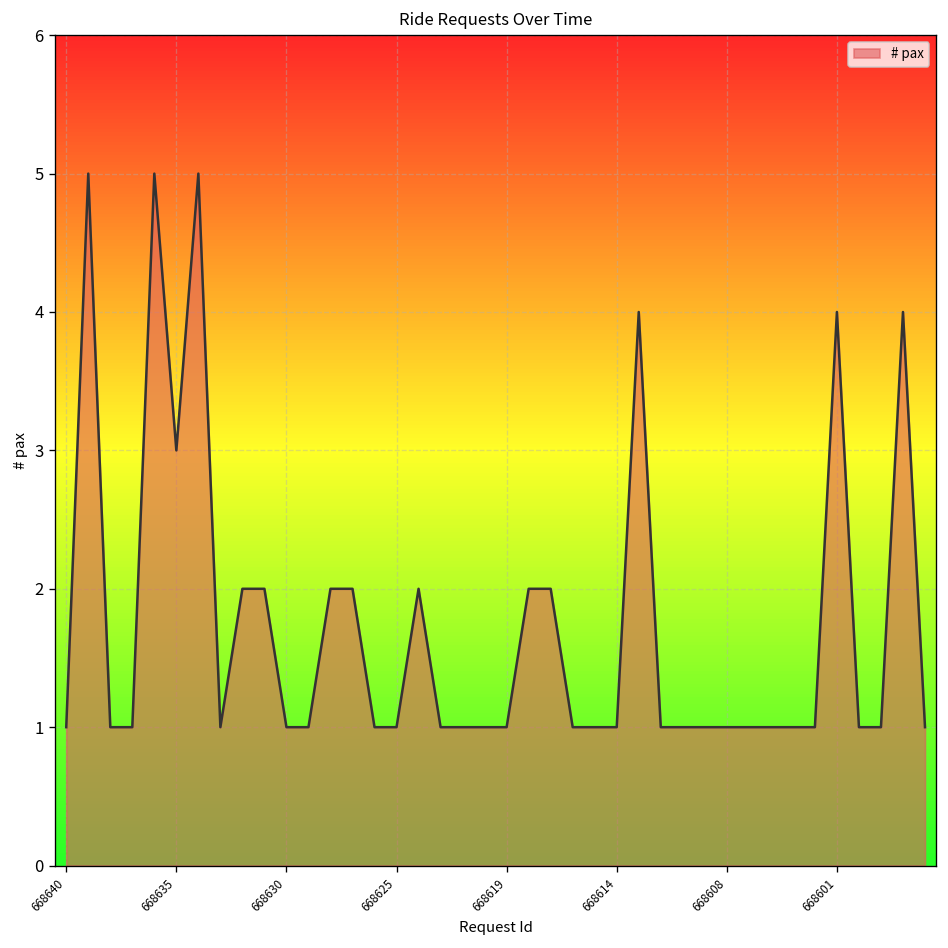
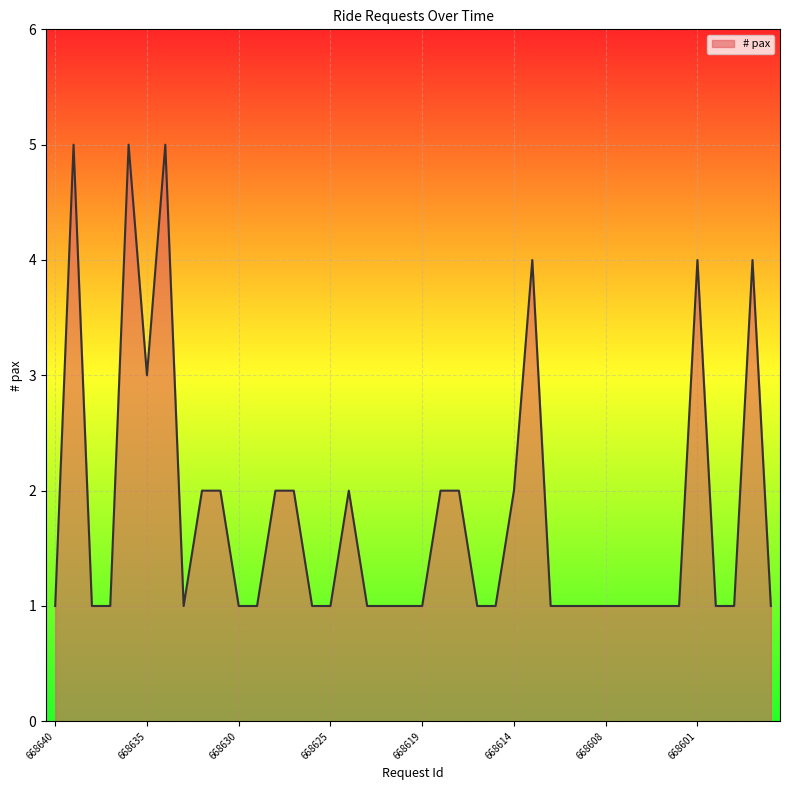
  {
    "668640": 1,
    "668635": 3,
    "668630": 1,
    "668625": 1,
    "668619": 1,
-   "668614": 1,
+   "668614": 2,
    "668608": 1,
    "668601": 4
  }
